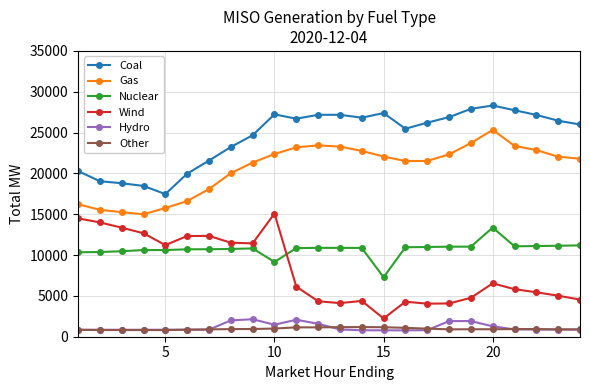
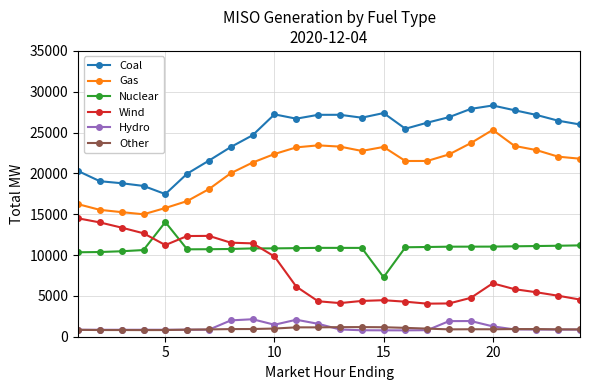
  {
    "Coal": {
      "5": 17000,
      "10": 27000,
      "15": 27000,
      "20": 28000
    },
    "Gas": {
      "5": 16000,
      "10": 22000,
-     "15": 22000,
+     "15": 23000,
      "20": 25000
    },
    "Nuclear": {
-     "5": 11000,
-     "10": 9000,
+     "5": 14000,
+     "10": 11000,
      "15": 7000,
-     "20": 13000
+     "20": 11000
    },
    "Wind": {
      "5": 11000,
-     "10": 15000,
-     "15": 2000,
+     "10": 10000,
+     "15": 4000,
      "20": 7000
    },
    "Hydro": {
      "10": 1000,
      "15": 1000,
      "20": 1000
    },
    "Other": {
      "10": 1000,
      "15": 1000,
      "20": 1000
    }
  }
